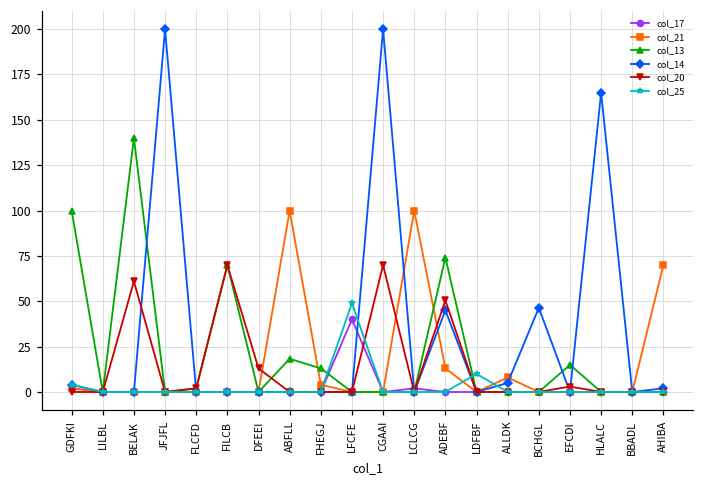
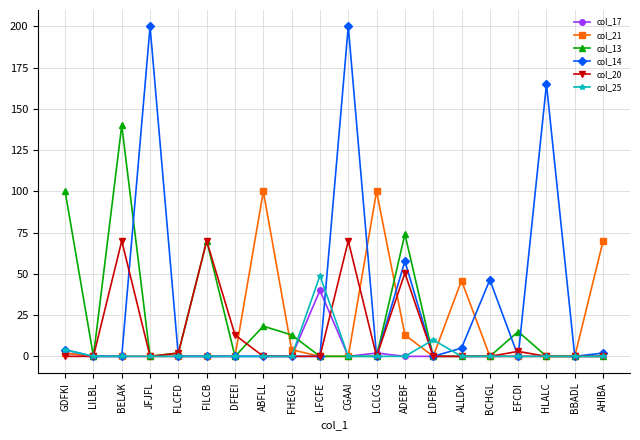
  {
    "col_17": {
      "LFCFE": 40,
      "LCLCG": 2
    },
    "col_21": {
      "ABFLL": 100,
      "FHEGJ": 4,
      "LCLCG": 100,
      "ADEBF": 13,
-     "ALLDK": 8,
+     "ALLDK": 46,
      "AHIBA": 70
    },
    "col_13": {
      "GDFKI": 100,
      "BELAK": 140,
      "ABFLL": 18,
      "FHEGJ": 13,
      "ADEBF": 74,
      "EFCDI": 15
    },
    "col_14": {
      "JFJFL": 200,
      "CGAAI": 200,
-     "ADEBF": 45,
+     "ADEBF": 58,
      "ALLDK": 5,
      "BCHGL": 46,
      "HLALC": 165,
      "AHIBA": 2
    },
    "col_20": {
      "GDFKI": 0,
-     "BELAK": 61,
+     "BELAK": 70,
      "DFEEI": 13,
      "CGAAI": 70,
      "ADEBF": 51,
      "EFCDI": 3
    },
    "col_25": {
      "LFCFE": 49,
      "LDFBF": 10
    }
  }
